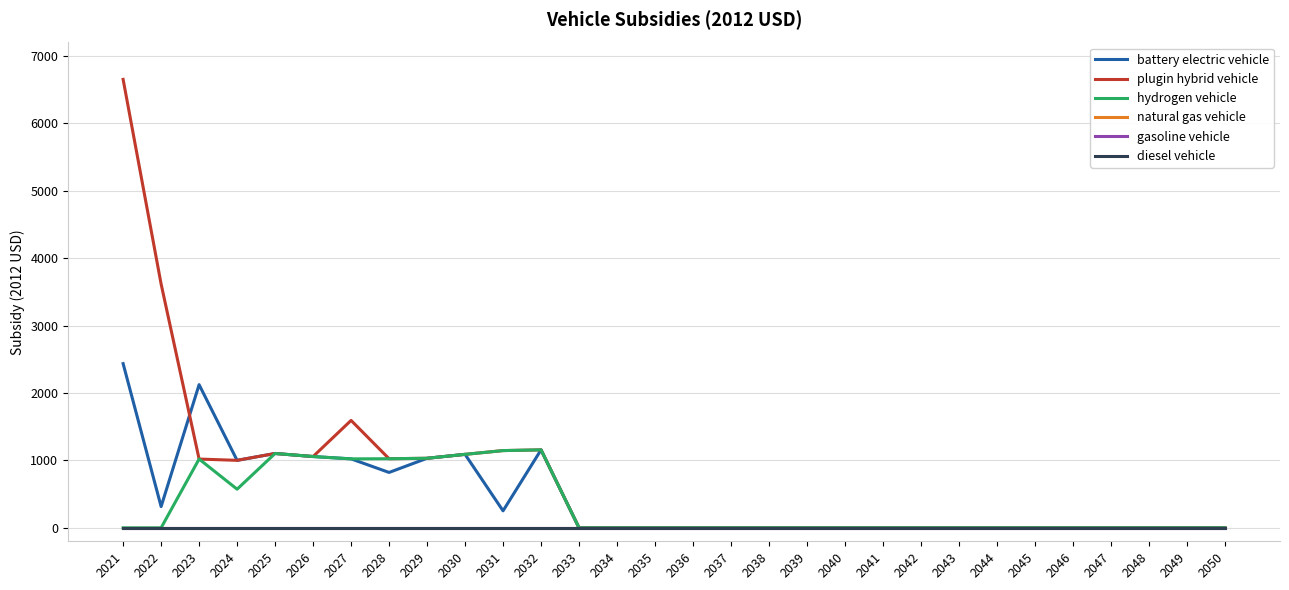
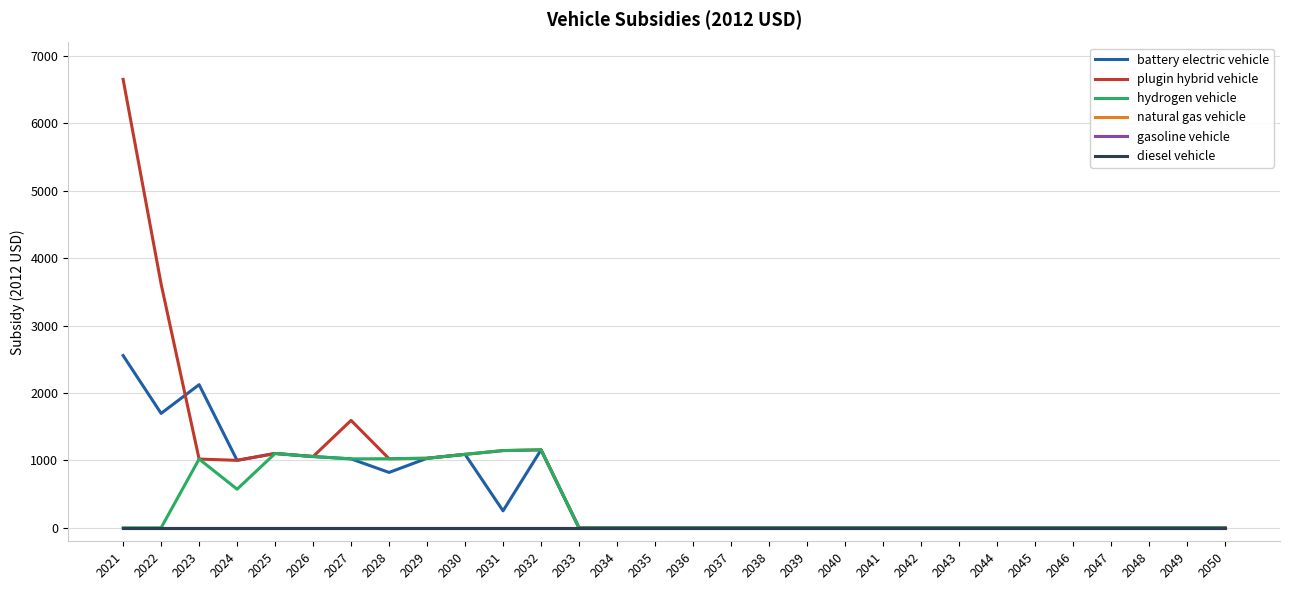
  {
    "battery electric vehicle": {
-     "2021": 2400,
-     "2022": 300,
+     "2021": 2600,
+     "2022": 1700,
      "2023": 2100,
      "2028": 800,
      "2031": 300
    },
    "plugin hybrid vehicle": {
      "2021": 6700,
      "2022": 3600,
      "2027": 1600
    },
    "hydrogen vehicle": {
      "2024": 600
    },
    "diesel vehicle": {
      "2023": 0,
      "2024": 0,
      "2025": 0,
      "2026": 0,
      "2027": 0,
      "2028": 0,
      "2029": 0,
      "2030": 0,
      "2031": 0,
      "2032": 0
    }
  }
